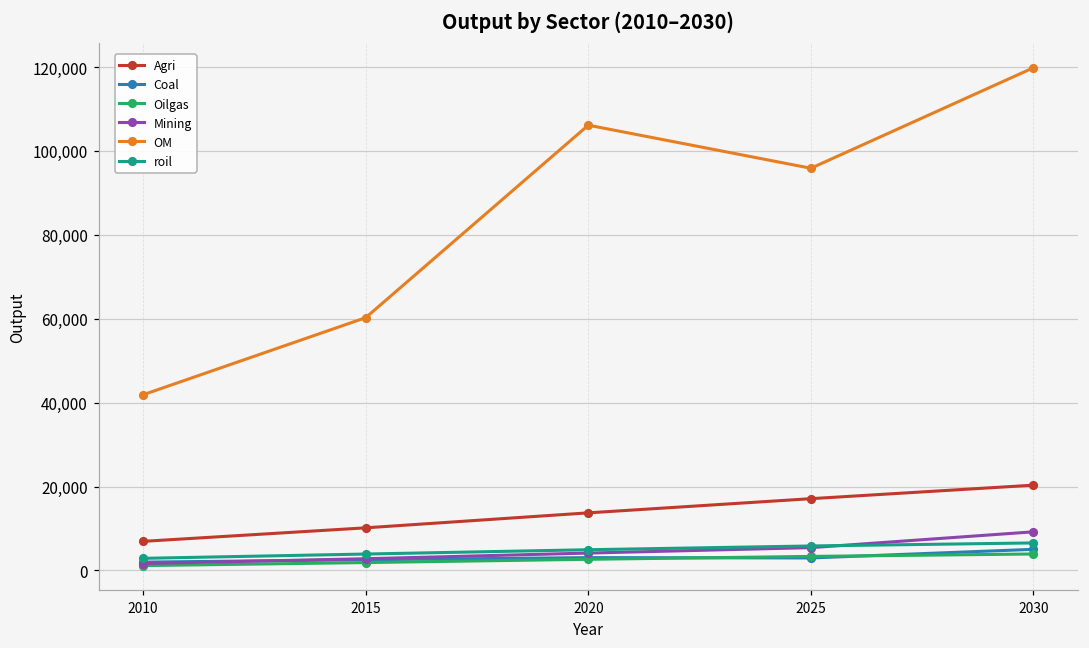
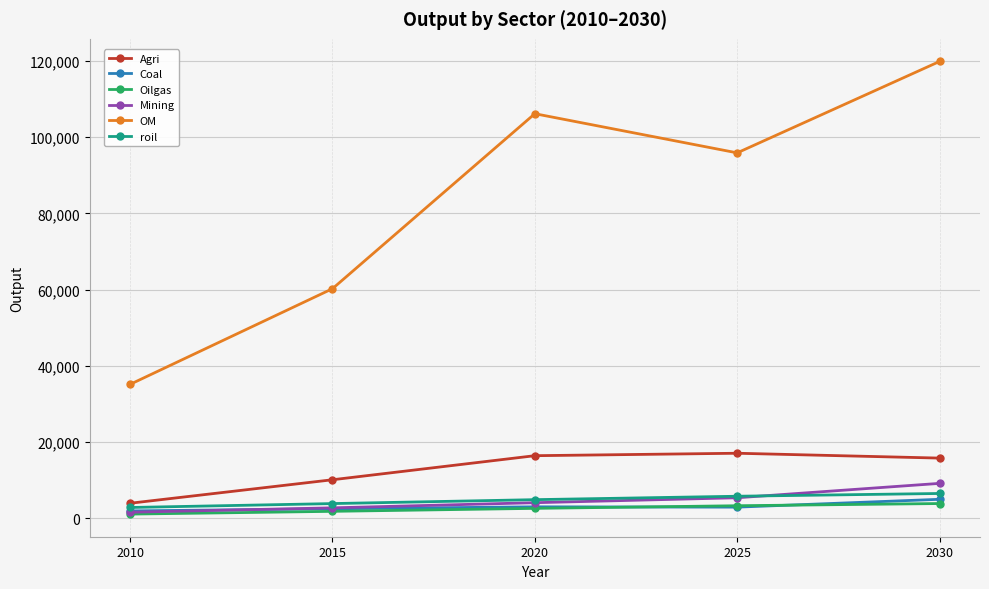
  {
    "Agri": {
-     "2010": "7,000",
+     "2010": "4,000",
      "2015": "10,000",
-     "2020": "14,000",
+     "2020": "16,000",
      "2025": "17,000",
-     "2030": "20,000"
+     "2030": "16,000"
    },
    "Coal": {
      "2030": "5,000"
    },
    "Mining": {
      "2020": "4,000",
      "2030": "9,000"
    },
    "OM": {
-     "2010": "42,000",
+     "2010": "35,000",
      "2015": "60,000",
      "2020": "106,000",
      "2025": "96,000",
      "2030": "120,000"
    }
  }
